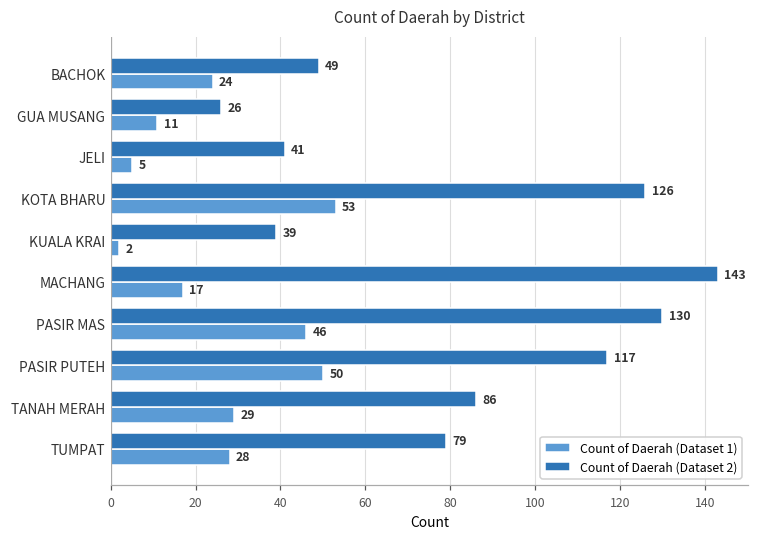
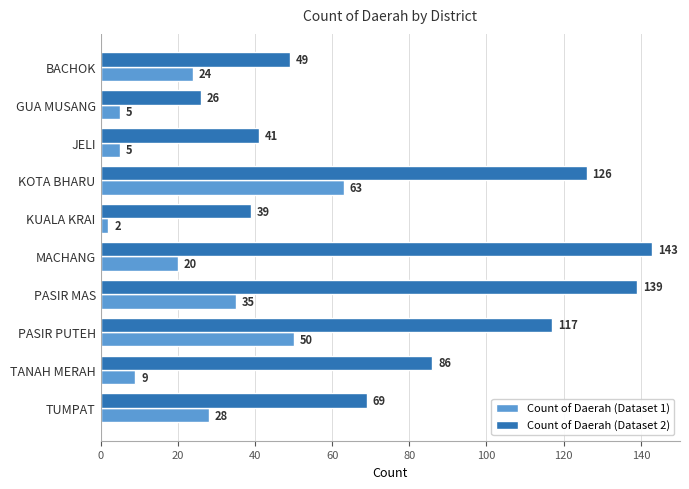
  {
    "Count of Daerah (Dataset 1)": {
      "BACHOK": 24,
-     "GUA MUSANG": 11,
+     "GUA MUSANG": 5,
      "JELI": 5,
-     "KOTA BHARU": 53,
+     "KOTA BHARU": 63,
      "KUALA KRAI": 2,
-     "MACHANG": 17,
-     "PASIR MAS": 46,
+     "MACHANG": 20,
+     "PASIR MAS": 35,
      "PASIR PUTEH": 50,
-     "TANAH MERAH": 29,
+     "TANAH MERAH": 9,
      "TUMPAT": 28
    },
    "Count of Daerah (Dataset 2)": {
      "BACHOK": 49,
      "GUA MUSANG": 26,
      "JELI": 41,
      "KOTA BHARU": 126,
      "KUALA KRAI": 39,
      "MACHANG": 143,
-     "PASIR MAS": 130,
+     "PASIR MAS": 139,
      "PASIR PUTEH": 117,
      "TANAH MERAH": 86,
-     "TUMPAT": 79
+     "TUMPAT": 69
    }
  }
